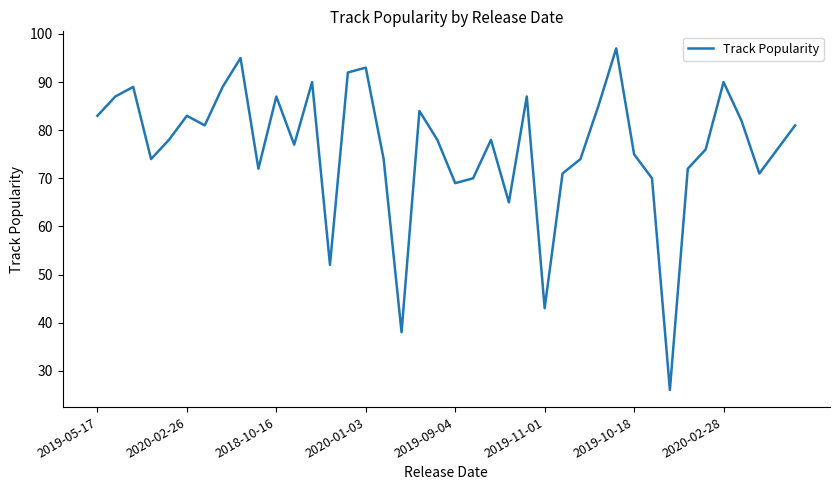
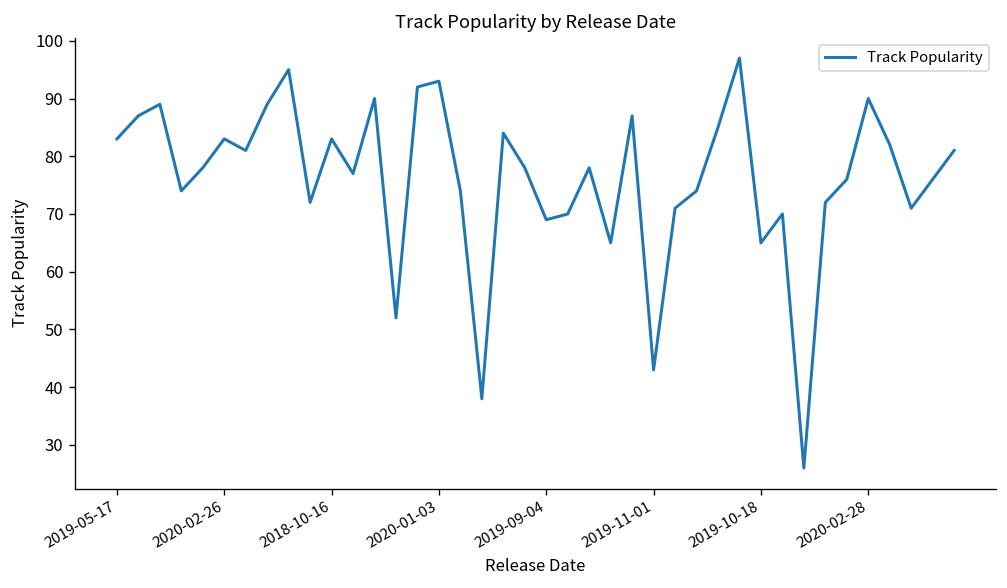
  {
    "2019-05-17": 83,
    "2020-02-26": 83,
-   "2018-10-16": 87,
+   "2018-10-16": 83,
    "2020-01-03": 93,
    "2019-09-04": 69,
    "2019-11-01": 43,
-   "2019-10-18": 75
+   "2019-10-18": 65
  }
